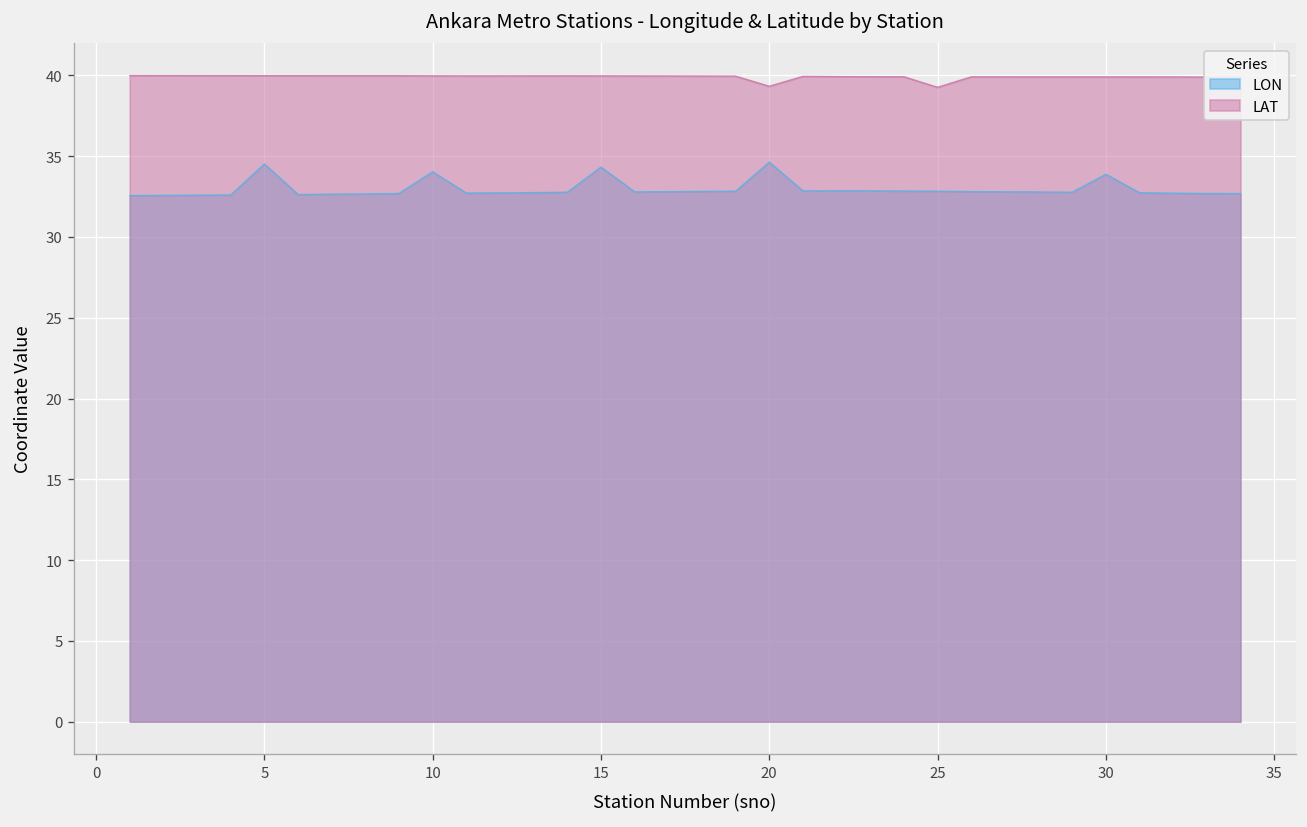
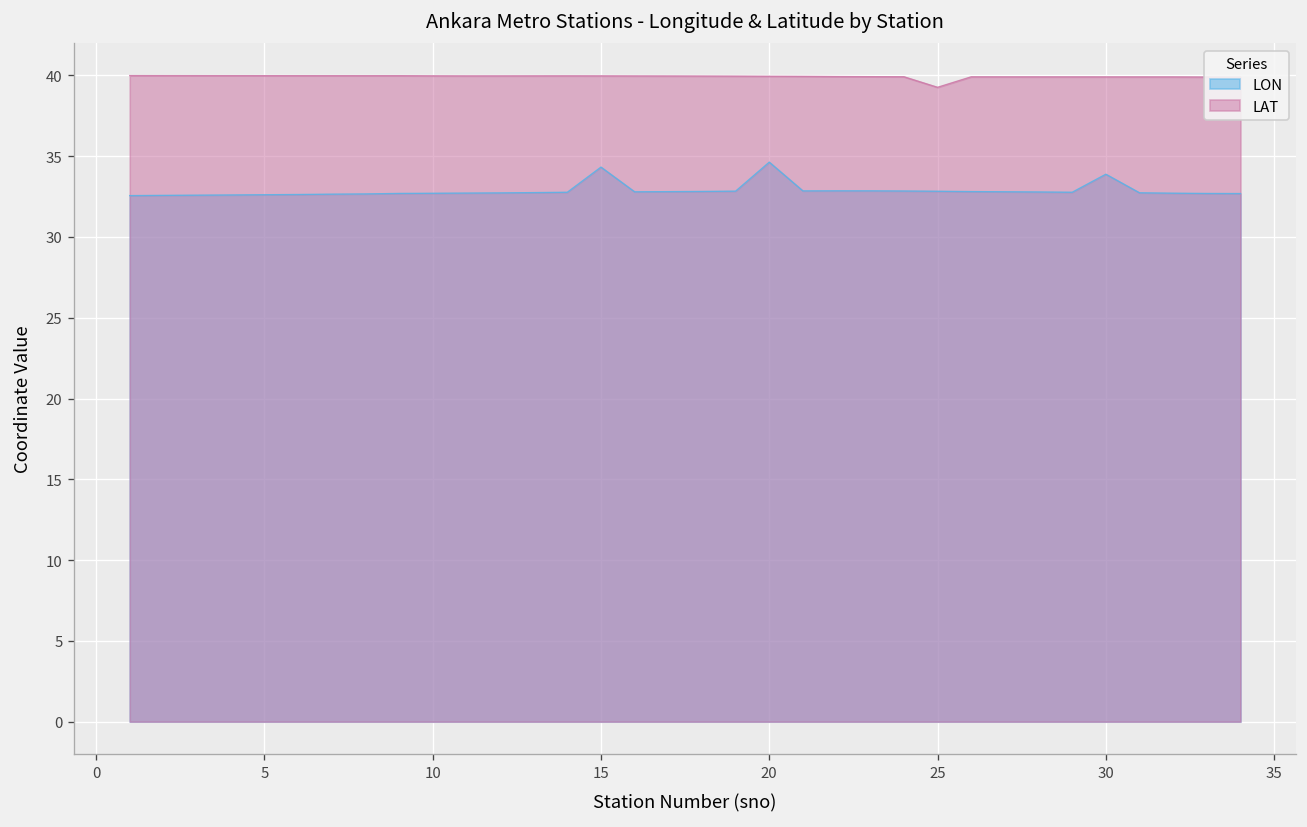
  {
    "LON": {
-     "5": 34.5,
-     "10": 34.0,
+     "5": 32.6,
+     "10": 32.7,
      "15": 34.3,
      "20": 34.6,
      "25": 32.8,
      "30": 33.9
    },
    "LAT": {
      "5": 40.0,
      "10": 40.0,
      "15": 40.0,
-     "20": 39.3,
+     "20": 39.9,
      "25": 39.3,
      "30": 39.9
    }
  }
